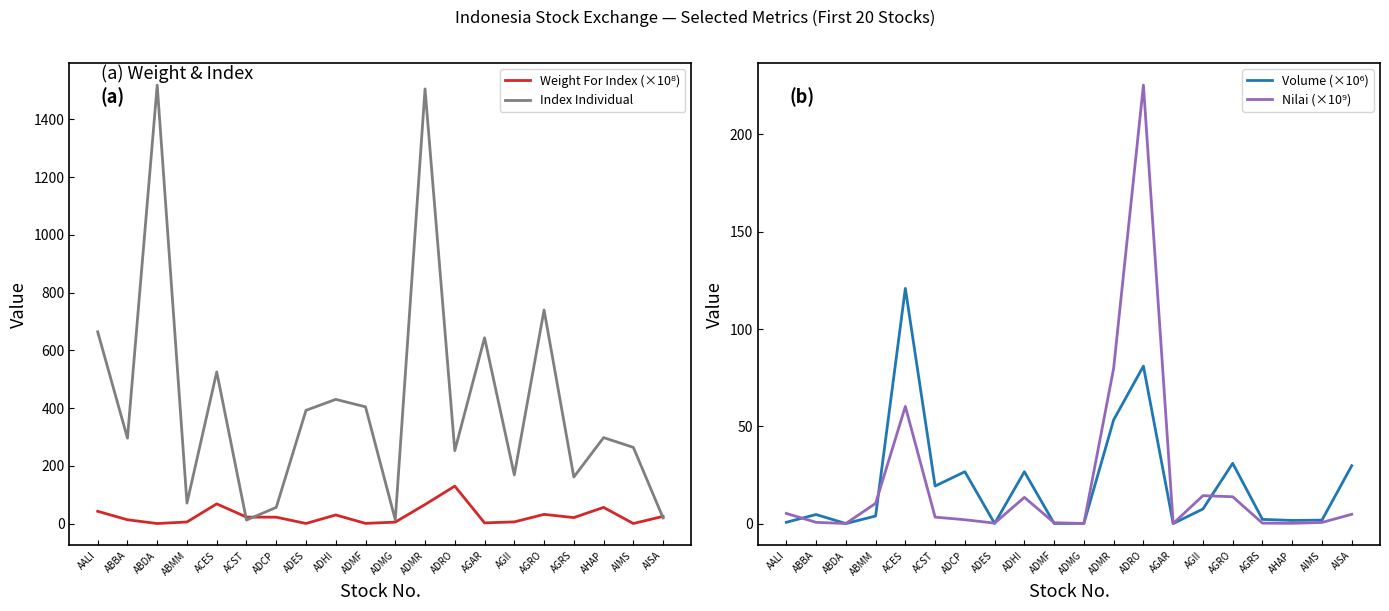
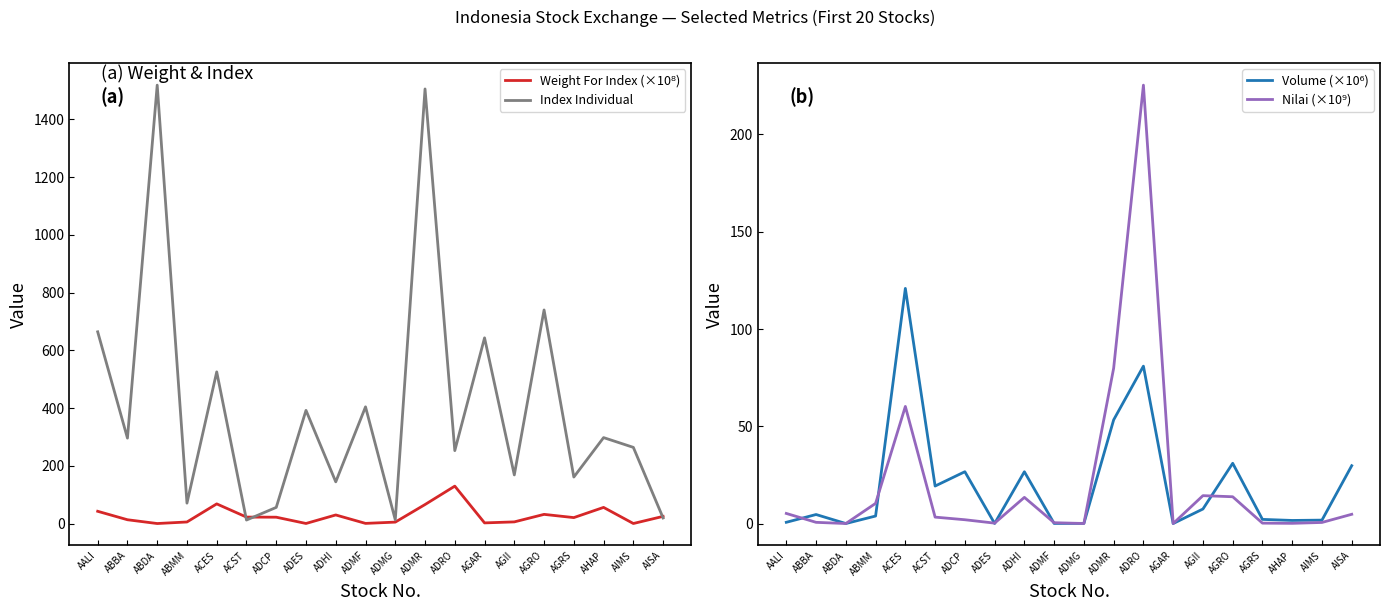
  {
    "(a) Weight & Index": {
      "Weight For Index (×10⁸)": {
        "AALI": 40,
        "ABBA": 10,
        "ABDA": 0,
        "ABMM": 10,
        "ACES": 70,
        "ACST": 20,
        "ADCP": 20,
        "ADES": 0,
        "ADHI": 30,
        "ADMF": 0,
        "ADMR": 70,
        "ADRO": 130,
        "AGAR": 0,
        "AGII": 10,
        "AGRO": 30,
        "AGRS": 20,
        "AHAP": 60,
        "AIMS": 0
      },
      "Index Individual": {
        "AALI": 660,
        "ABBA": 300,
        "ABDA": 1520,
        "ABMM": 70,
        "ACES": 530,
        "ACST": 10,
        "ADCP": 60,
        "ADES": 390,
-       "ADHI": 430,
+       "ADHI": 140,
        "ADMF": 400,
        "ADMR": 1510,
        "ADRO": 250,
        "AGAR": 640,
        "AGII": 170,
        "AGRO": 740,
        "AGRS": 160,
        "AHAP": 300,
        "AIMS": 260
      }
    }
  }
